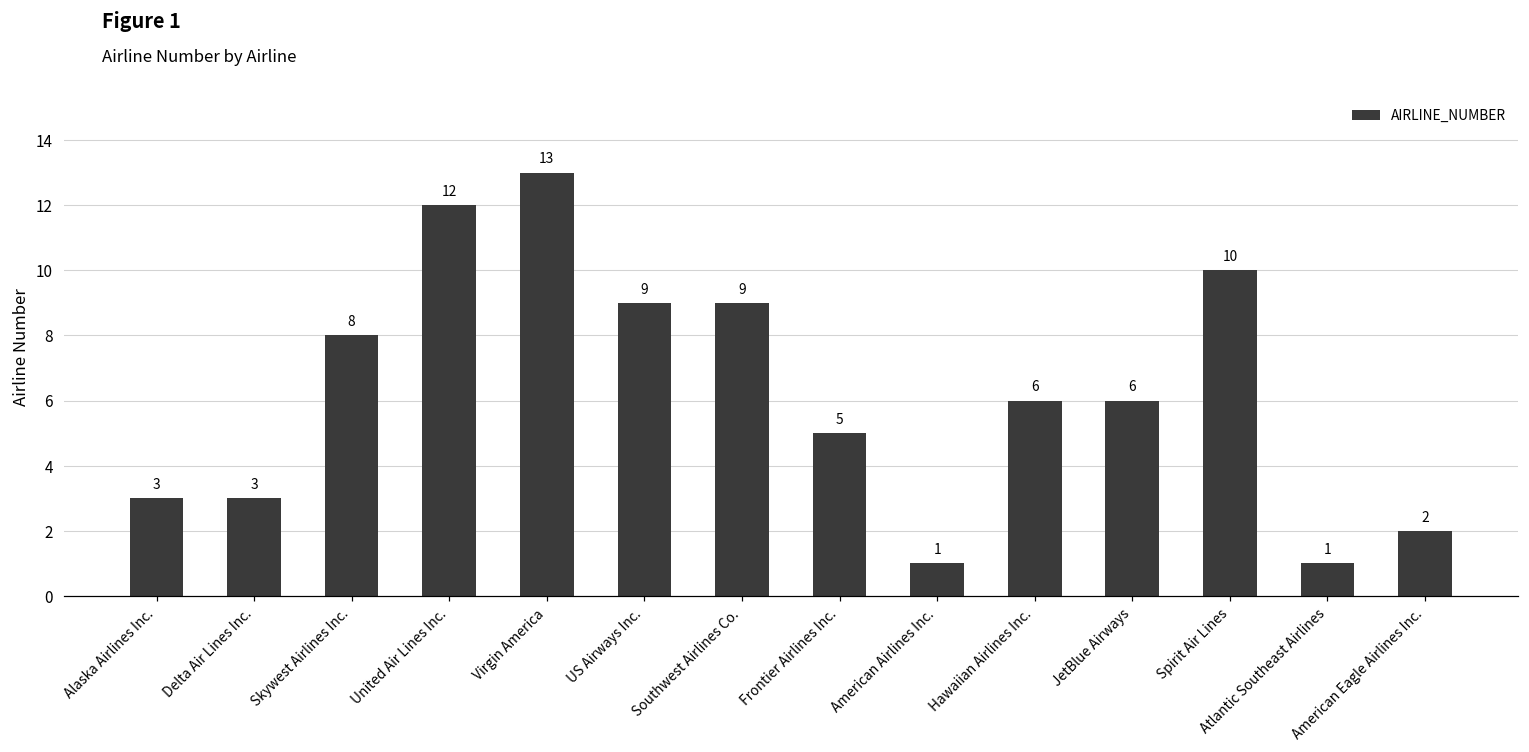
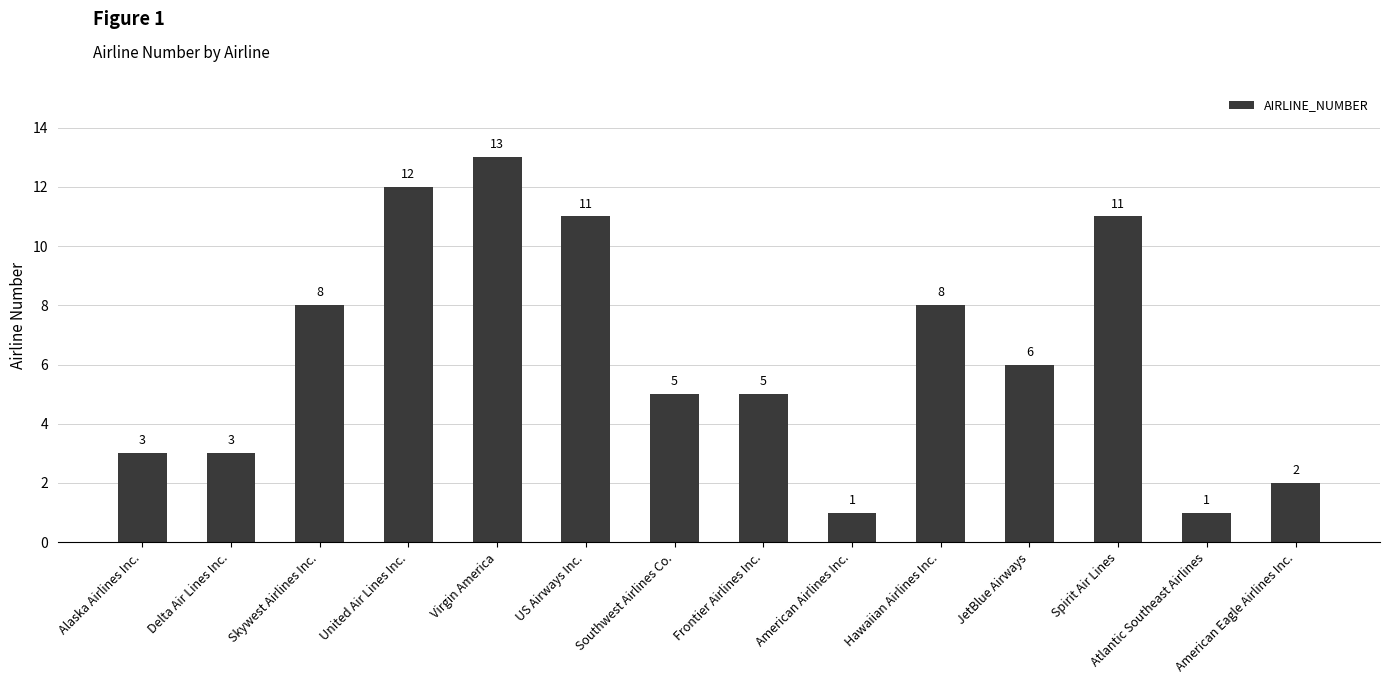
  {
    "Alaska Airlines Inc.": 3,
    "Delta Air Lines Inc.": 3,
    "Skywest Airlines Inc.": 8,
    "United Air Lines Inc.": 12,
    "Virgin America": 13,
-   "US Airways Inc.": 9,
-   "Southwest Airlines Co.": 9,
+   "US Airways Inc.": 11,
+   "Southwest Airlines Co.": 5,
    "Frontier Airlines Inc.": 5,
    "American Airlines Inc.": 1,
-   "Hawaiian Airlines Inc.": 6,
+   "Hawaiian Airlines Inc.": 8,
    "JetBlue Airways": 6,
-   "Spirit Air Lines": 10,
+   "Spirit Air Lines": 11,
    "Atlantic Southeast Airlines": 1,
    "American Eagle Airlines Inc.": 2
  }
